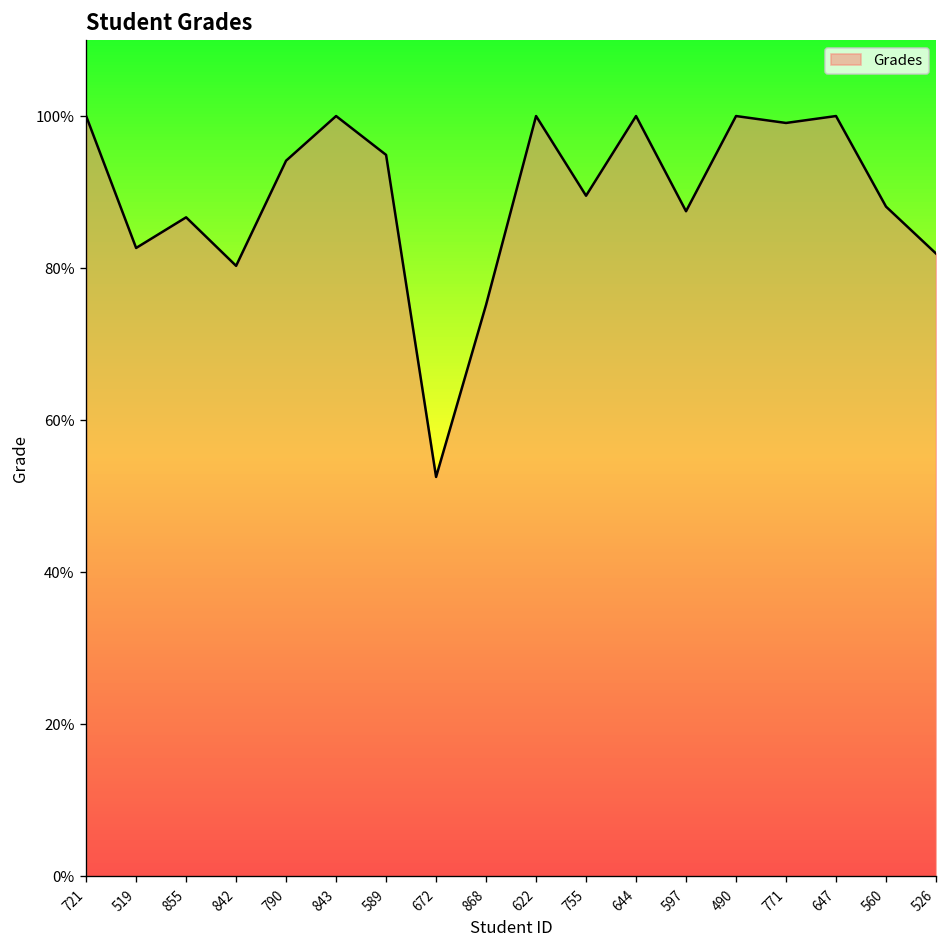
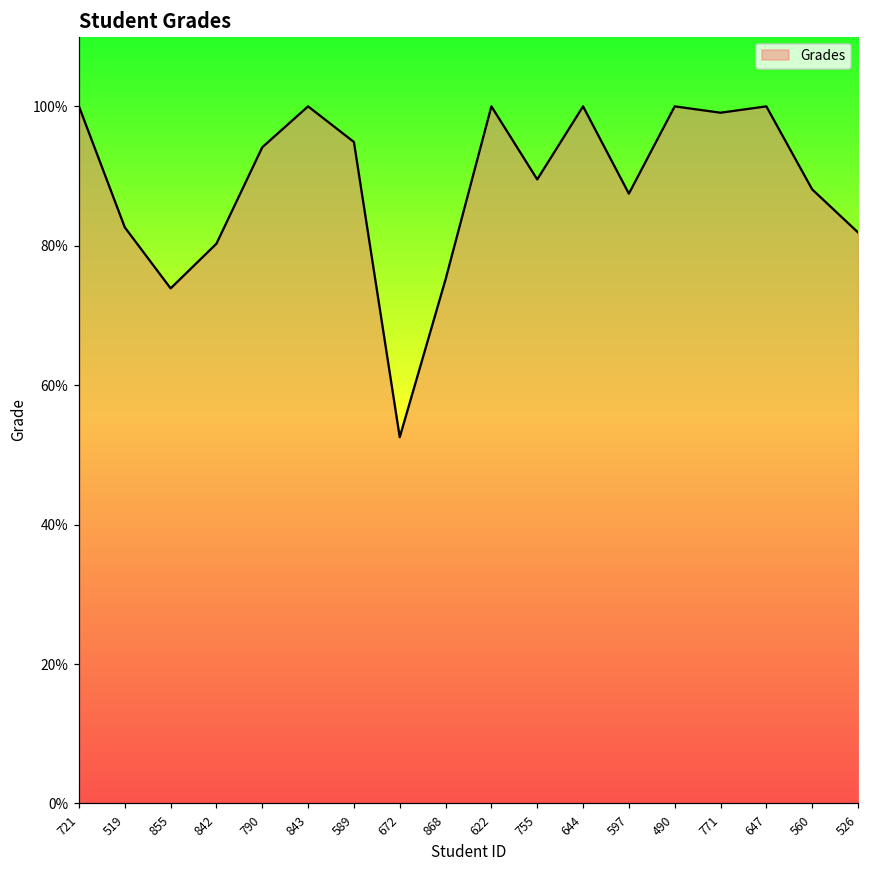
  {
    "721": "100%",
    "519": "83%",
-   "855": "87%",
+   "855": "74%",
    "842": "80%",
    "790": "94%",
    "843": "100%",
    "589": "95%",
    "672": "53%",
    "868": "75%",
    "622": "100%",
    "755": "90%",
    "644": "100%",
    "597": "87%",
    "490": "100%",
    "771": "99%",
    "647": "100%",
    "560": "88%",
    "526": "82%"
  }
